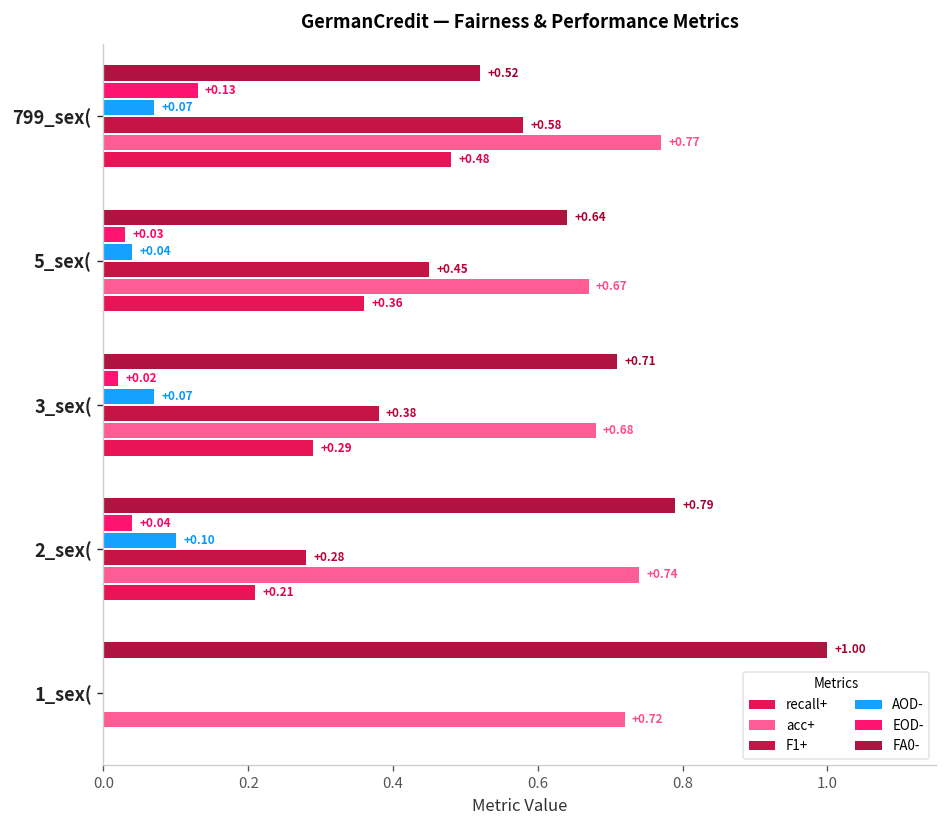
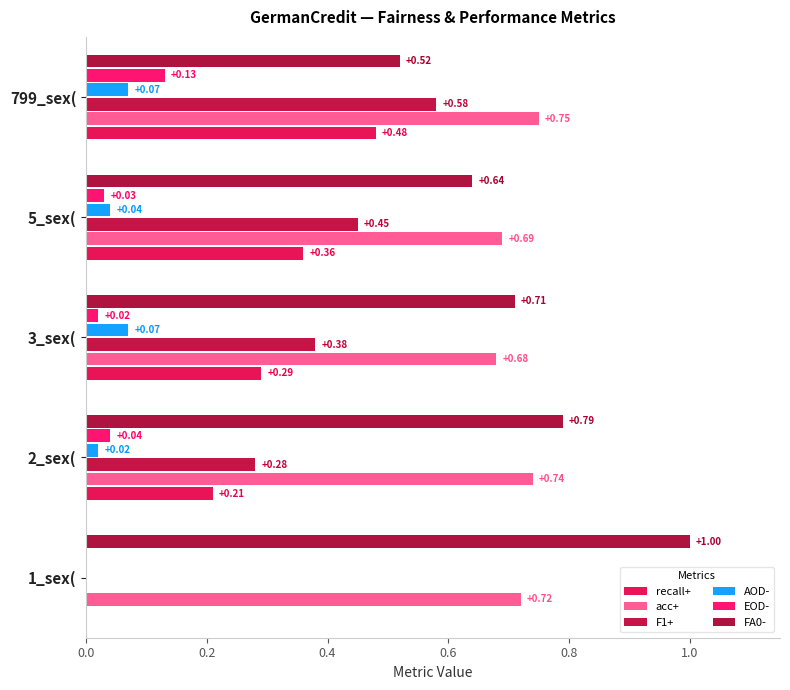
  {
    "acc+": {
-     "799_sex(": "+0.77",
-     "5_sex(": "+0.67",
+     "799_sex(": "+0.75",
+     "5_sex(": "+0.69",
      "3_sex(": "+0.68",
      "2_sex(": "+0.74",
      "1_sex(": "+0.72"
    },
    "AOD-": {
      "799_sex(": "+0.07",
      "5_sex(": "+0.04",
      "3_sex(": "+0.07",
-     "2_sex(": "+0.10"
+     "2_sex(": "+0.02"
    }
  }
